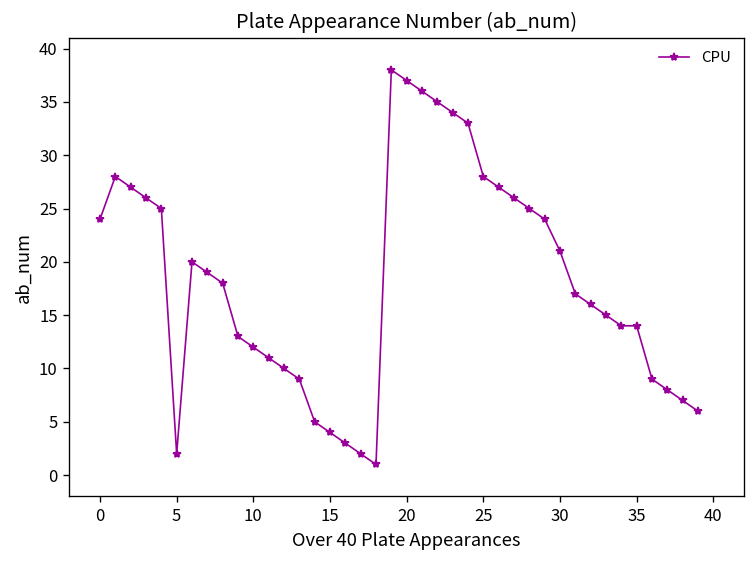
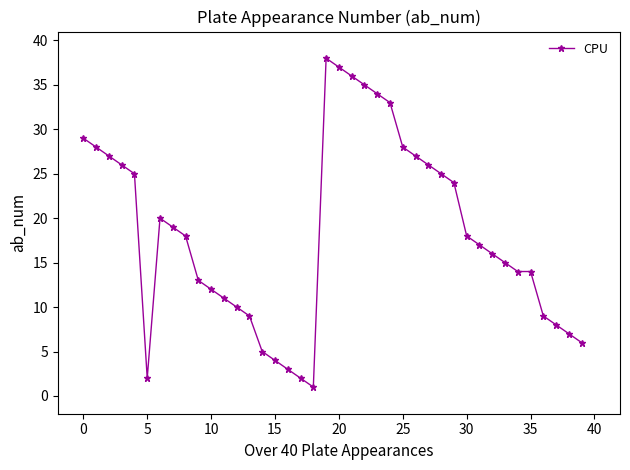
  {
-   "0": 24,
+   "0": 29,
    "5": 2,
    "10": 12,
    "15": 4,
    "20": 37,
    "25": 28,
-   "30": 21,
+   "30": 18,
    "35": 14
  }
